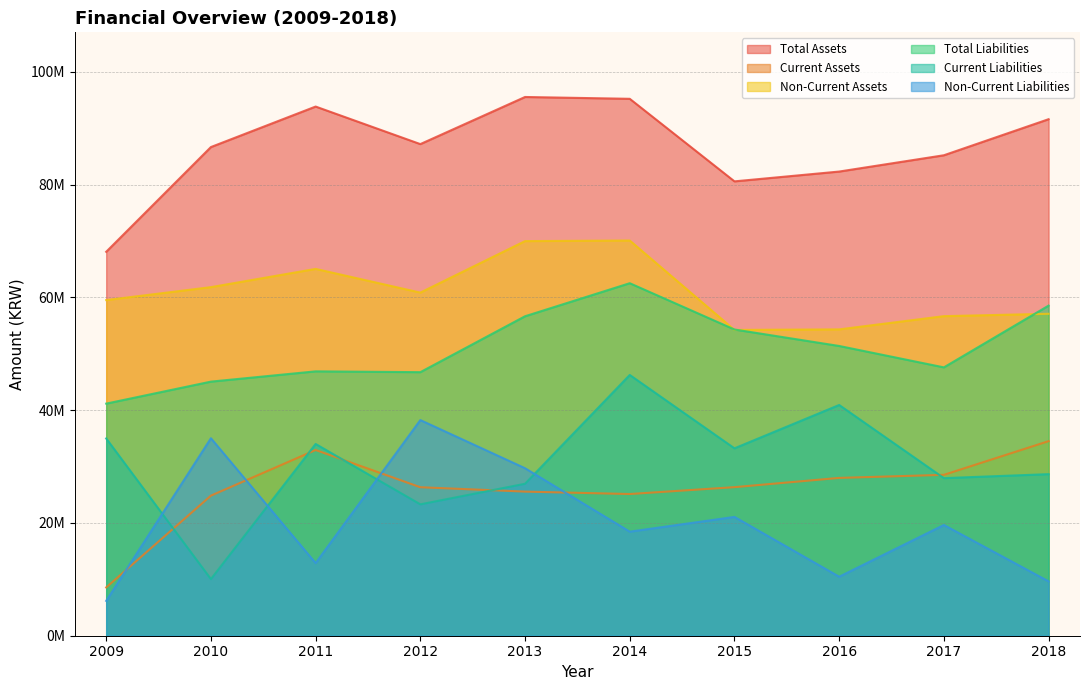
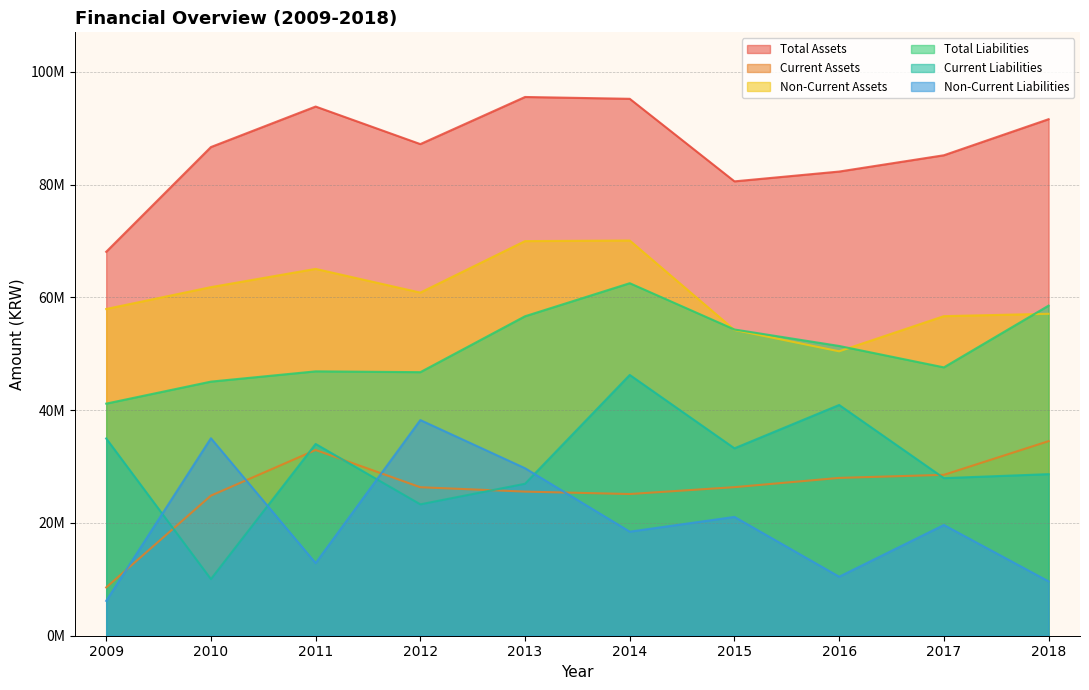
  {
    "Non-Current Assets": {
-     "2009": 60000000,
+     "2009": 58000000,
      "2010": 62000000,
      "2011": 65000000,
      "2012": 61000000,
      "2013": 70000000,
      "2014": 70000000,
-     "2016": 54000000,
+     "2016": 50000000,
      "2017": 57000000,
      "2018": 57000000
    },
    "Non-Current Liabilities": {
      "2009": 6000000,
      "2010": 35000000,
      "2011": 13000000,
      "2012": 38000000,
      "2013": 30000000,
      "2014": 18000000,
      "2015": 21000000,
      "2016": 10000000,
      "2017": 20000000,
      "2018": 10000000
    }
  }
